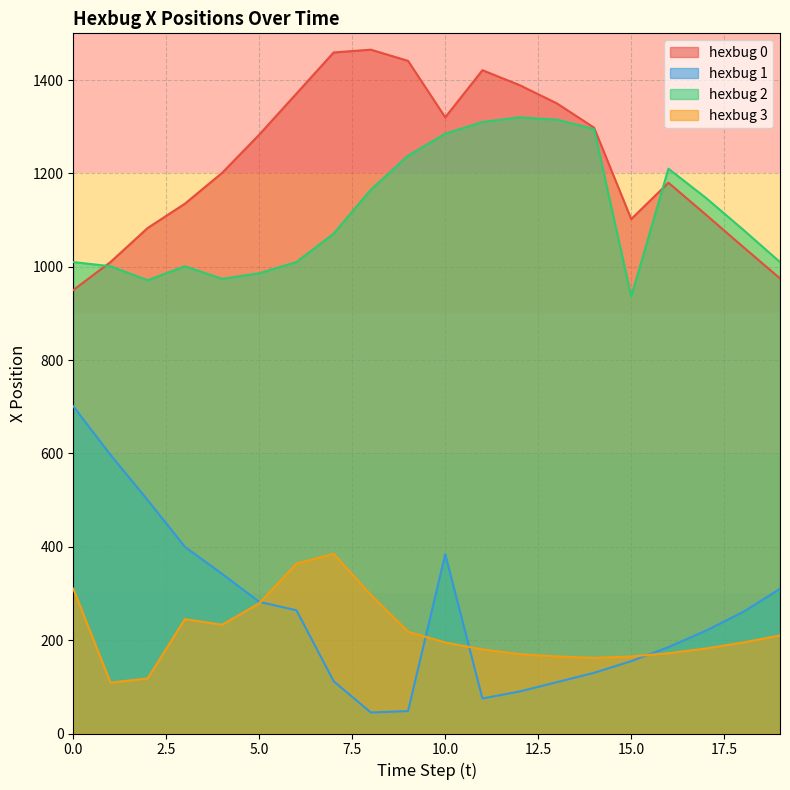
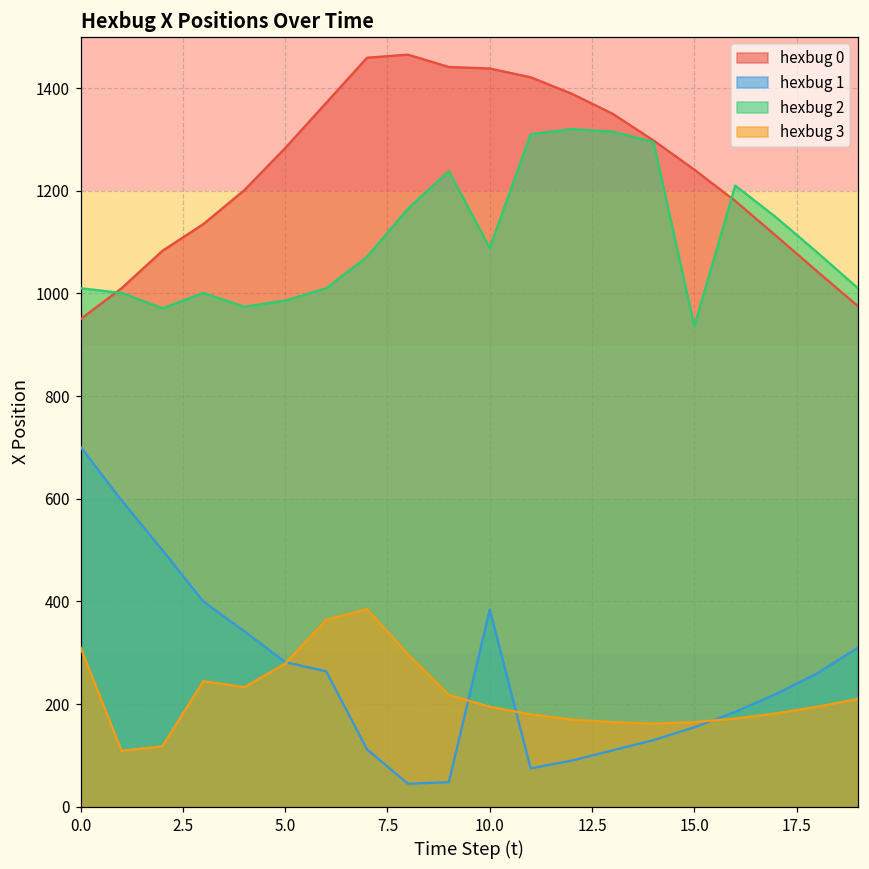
  {
    "hexbug 0": {
      "0.0": 950,
      "5.0": 1280,
-     "10.0": 1320,
-     "15.0": 1100
+     "10.0": 1440,
+     "15.0": 1240
    },
    "hexbug 1": {
      "0.0": 700,
      "10.0": 380,
      "15.0": 160
    },
    "hexbug 2": {
      "0.0": 1010,
      "5.0": 990,
-     "10.0": 1290,
+     "10.0": 1090,
      "15.0": 940
    },
    "hexbug 3": {
      "0.0": 310,
      "10.0": 200,
      "15.0": 170
    }
  }
